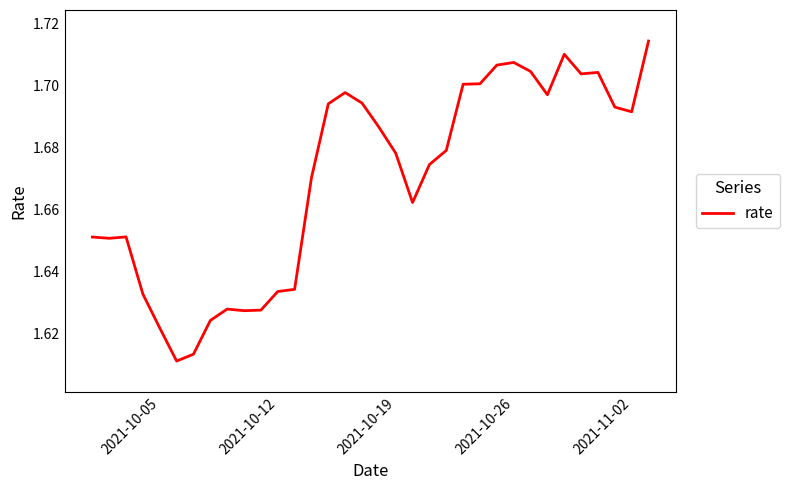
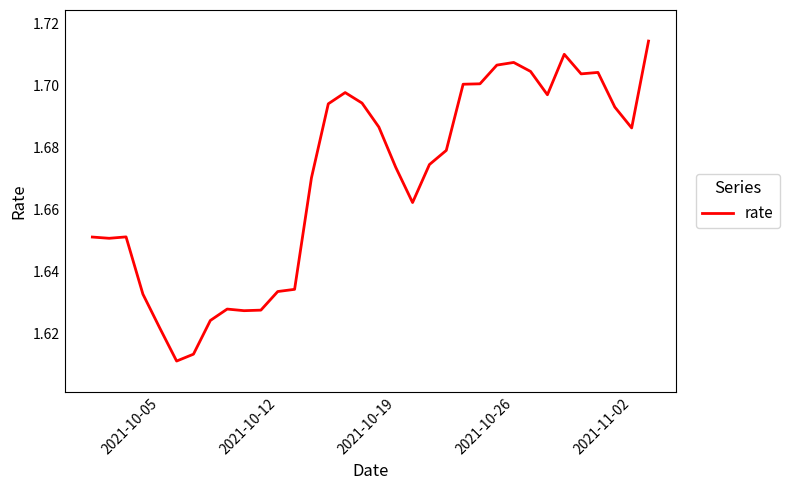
  {
    "2021-10-05": 1.622,
    "2021-10-12": 1.634,
-   "2021-10-19": 1.678,
+   "2021-10-19": 1.674,
    "2021-10-26": 1.707,
-   "2021-11-02": 1.691
+   "2021-11-02": 1.686
  }
